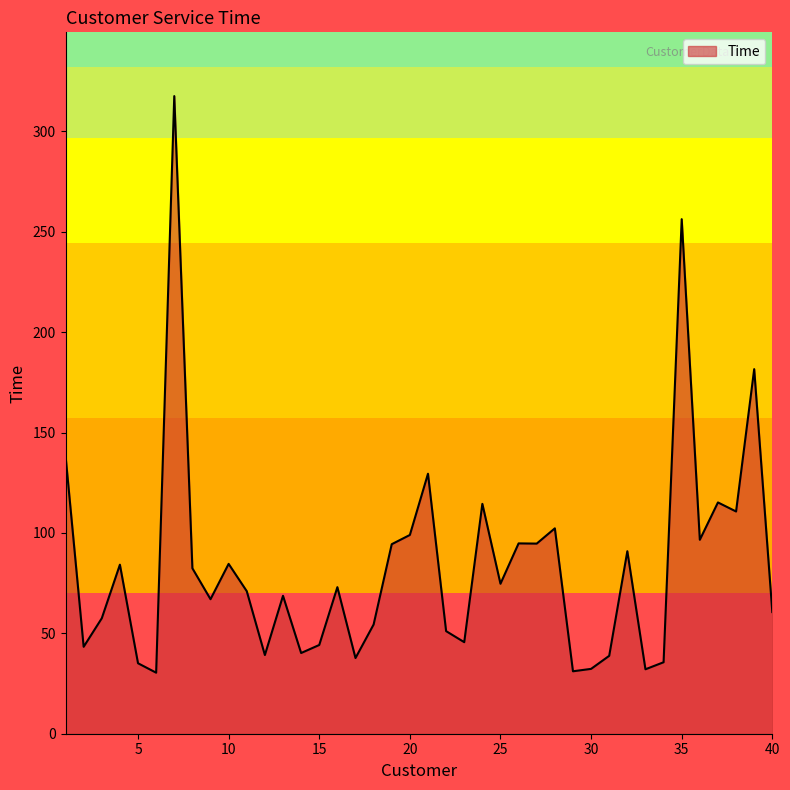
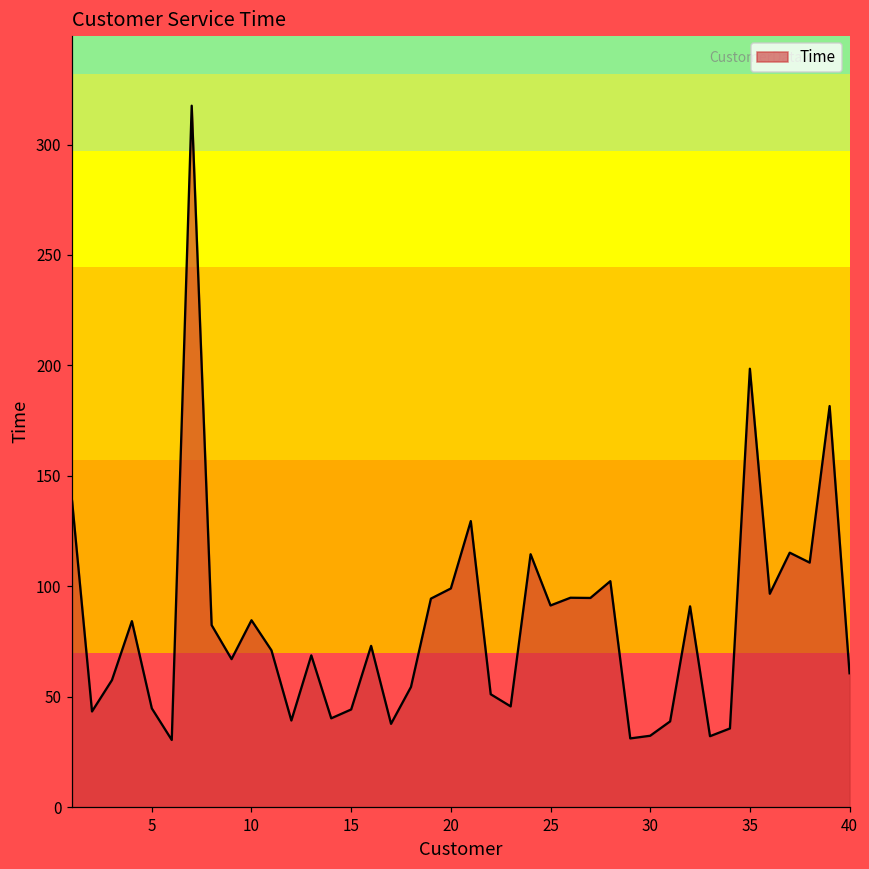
  {
-   "5": 35,
+   "5": 45,
    "10": 85,
    "15": 44,
    "20": 99,
-   "25": 75,
+   "25": 91,
    "30": 32,
-   "35": 256,
+   "35": 199,
    "40": 61
  }
